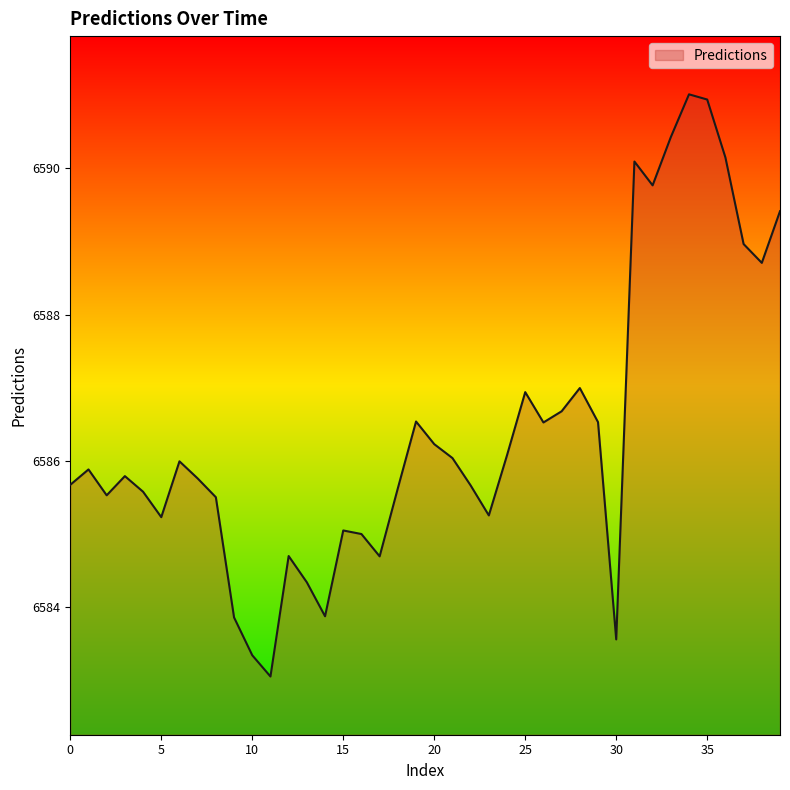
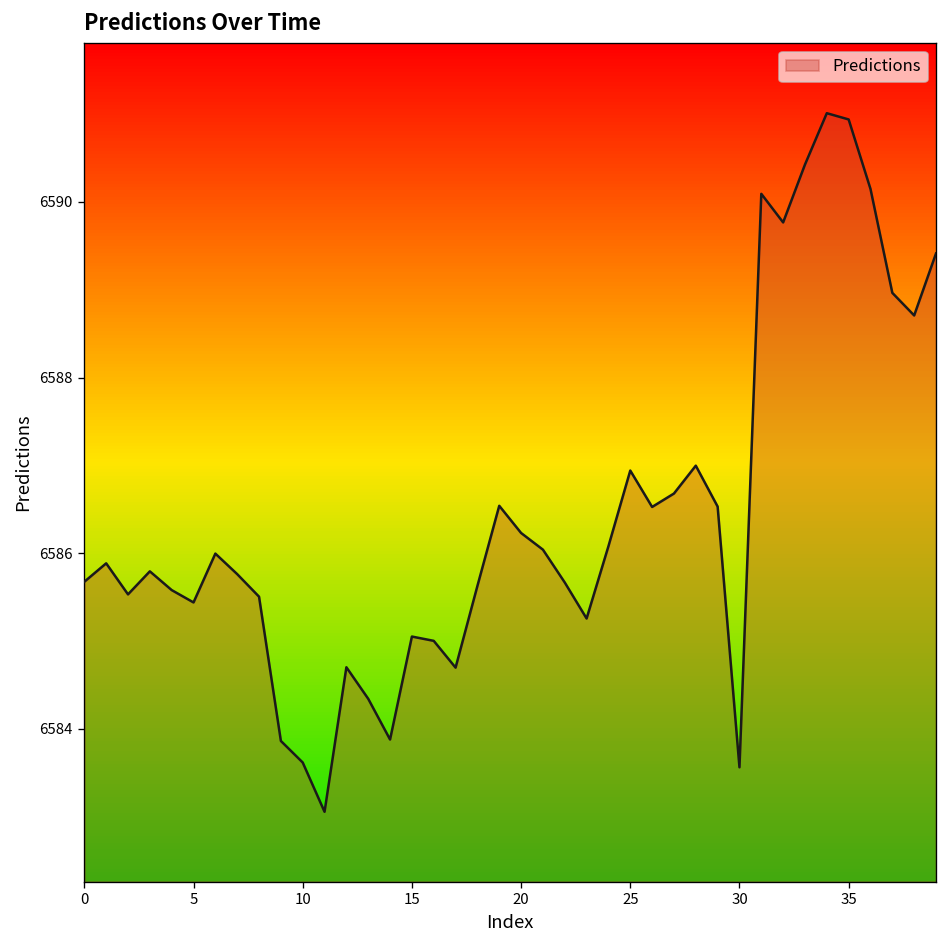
  {
    "0": 6585.7,
-   "5": 6585.2,
-   "10": 6583.3,
+   "5": 6585.4,
+   "10": 6583.6,
    "15": 6585.1,
    "20": 6586.2,
    "25": 6586.9,
    "30": 6583.6,
    "35": 6590.9
  }
